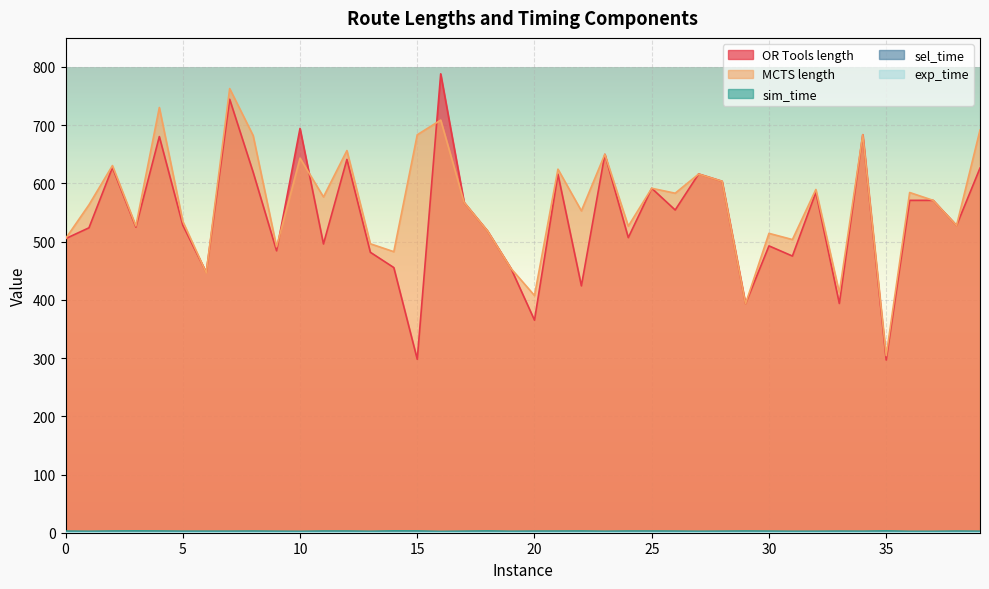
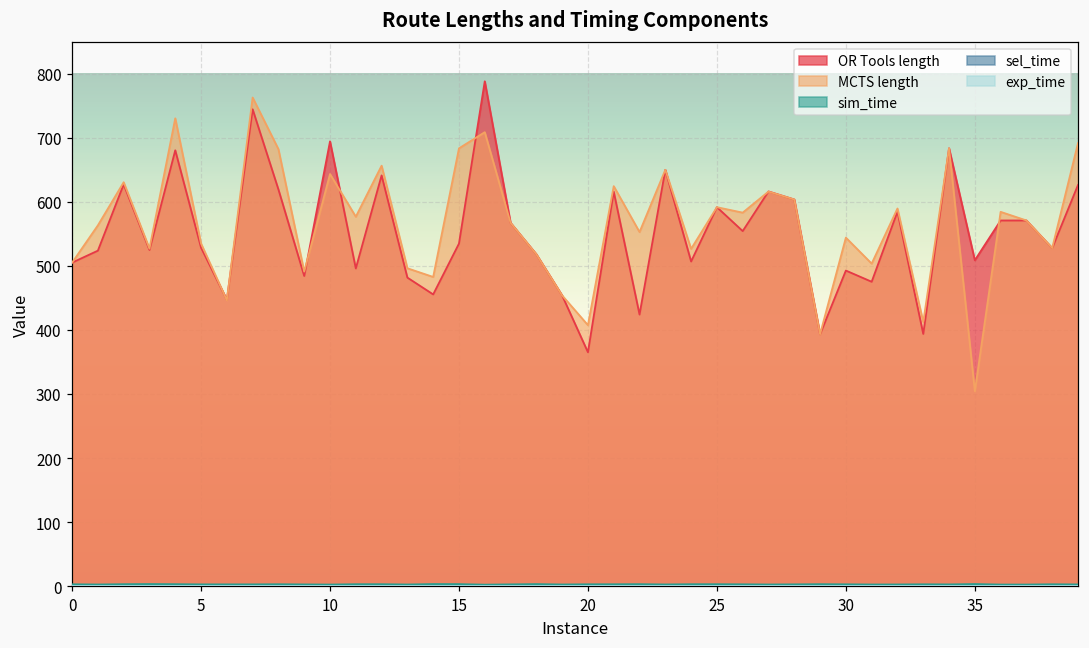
  {
    "OR Tools length": {
      "5": 530,
      "10": 690,
-     "15": 300,
+     "15": 530,
      "20": 370,
      "30": 490,
-     "35": 300
+     "35": 510
    },
    "MCTS length": {
      "5": 530,
      "10": 640,
      "15": 680,
      "20": 410,
-     "30": 510,
+     "30": 540,
      "35": 300
    }
  }
